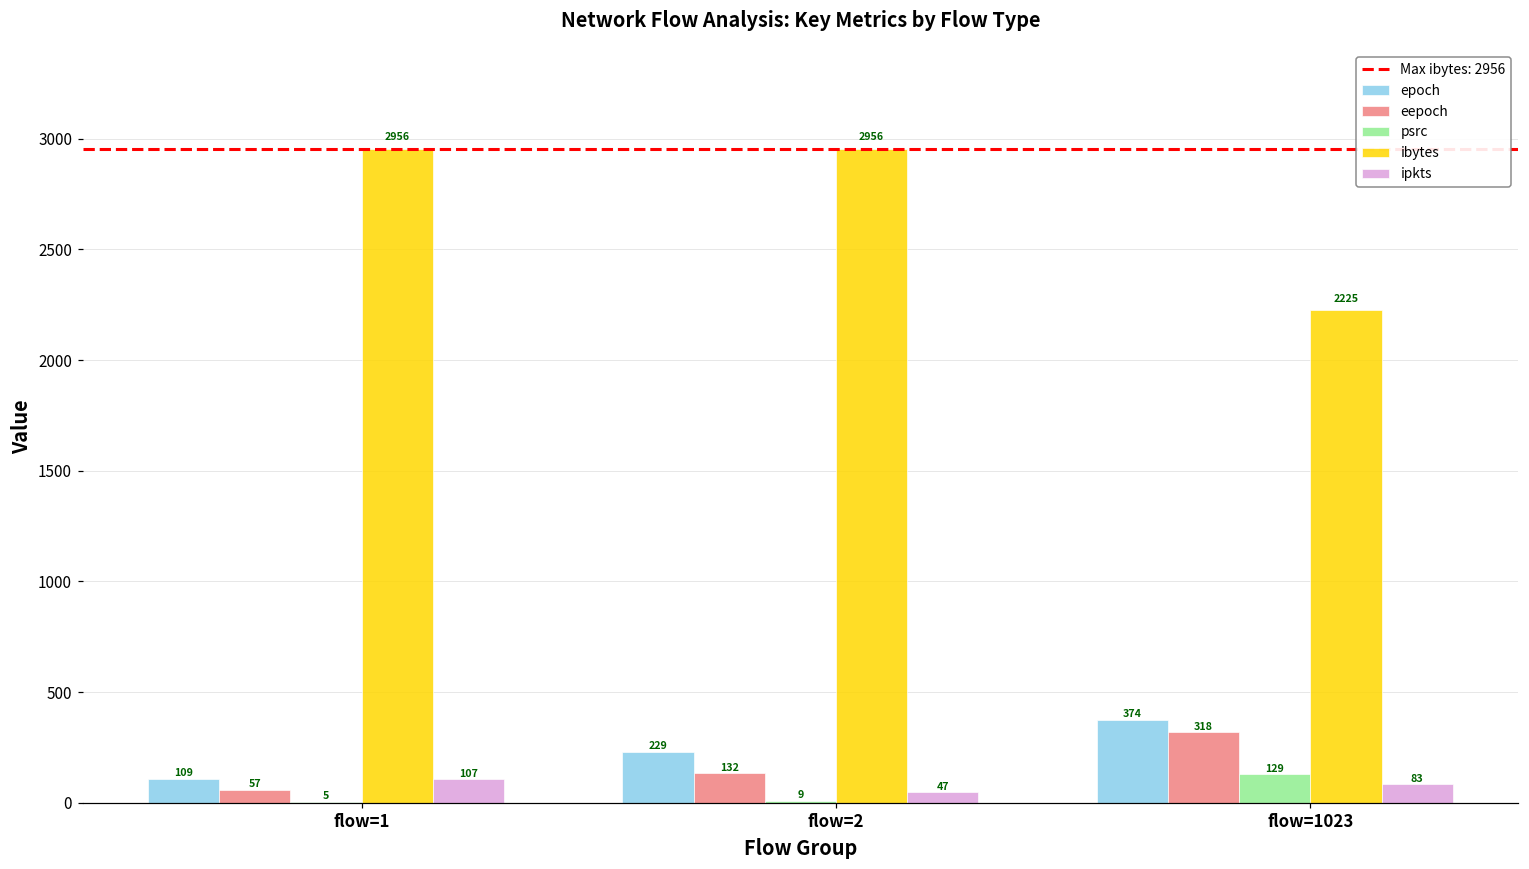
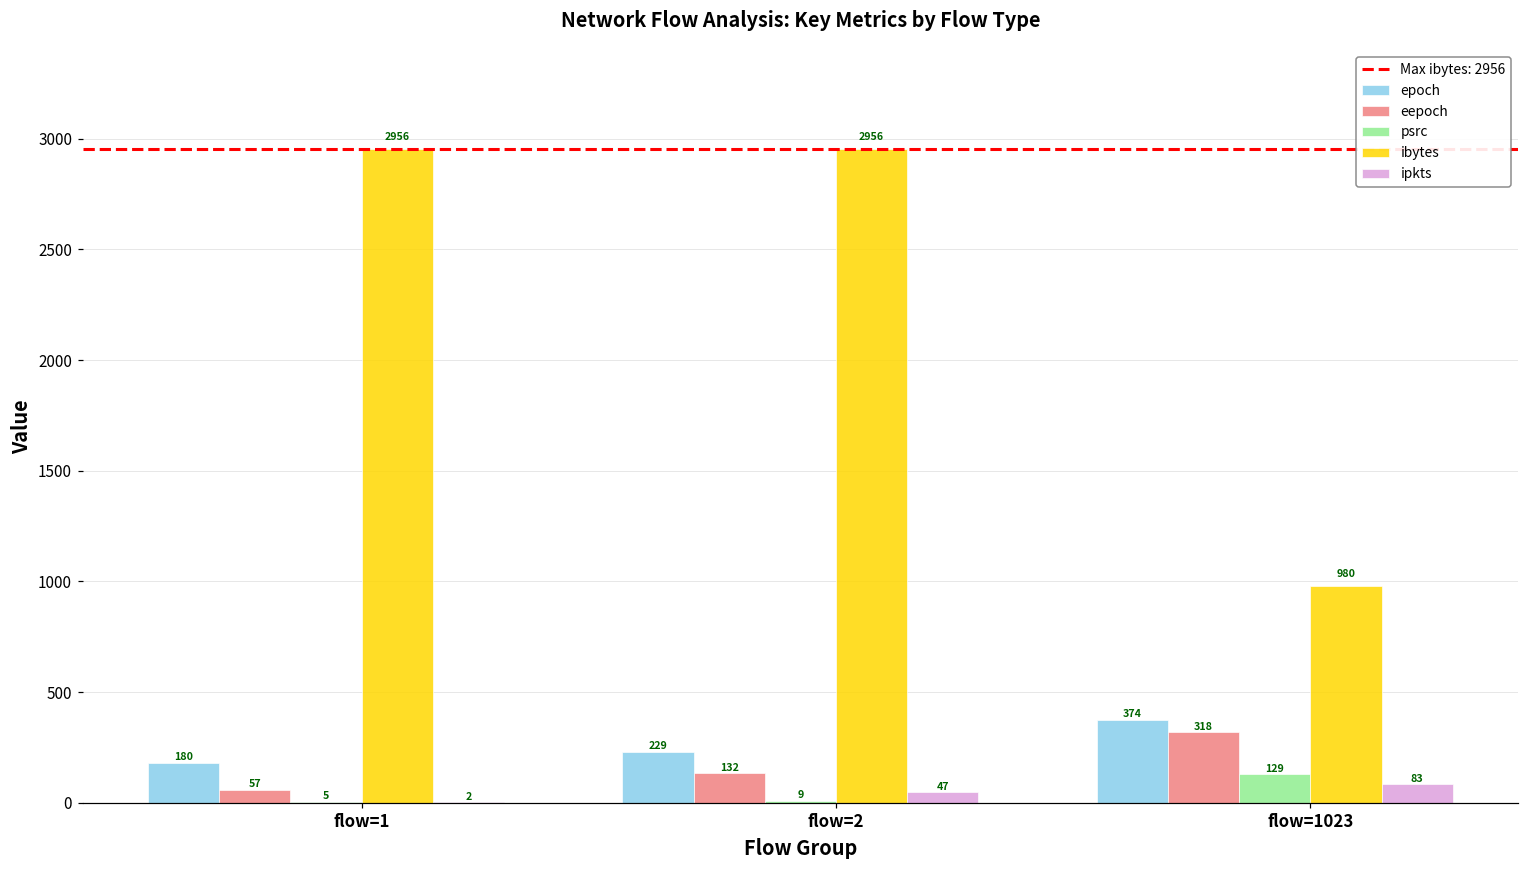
  {
    "epoch": {
-     "flow=1": 109,
+     "flow=1": 180,
      "flow=2": 229,
      "flow=1023": 374
    },
    "eepoch": {
      "flow=1": 57,
      "flow=2": 132,
      "flow=1023": 318
    },
    "psrc": {
      "flow=1": 5,
      "flow=2": 9,
      "flow=1023": 129
    },
    "ibytes": {
      "flow=1": 2956,
      "flow=2": 2956,
-     "flow=1023": 2225
+     "flow=1023": 980
    },
    "ipkts": {
-     "flow=1": 107,
+     "flow=1": 2,
      "flow=2": 47,
      "flow=1023": 83
    }
  }
